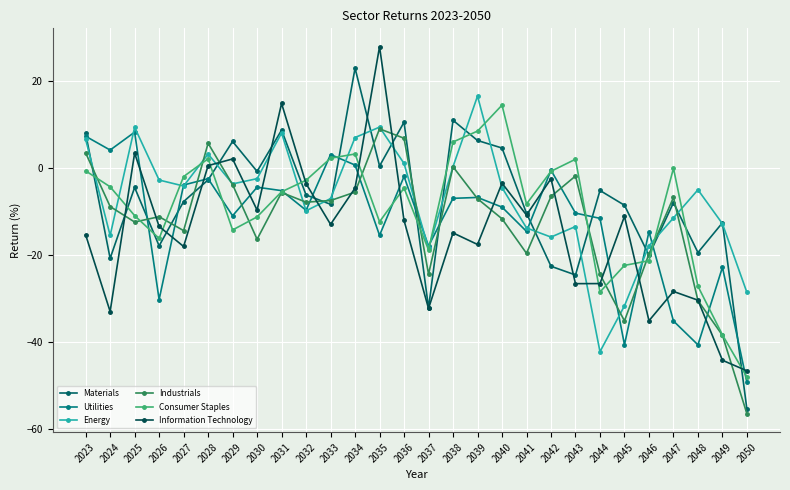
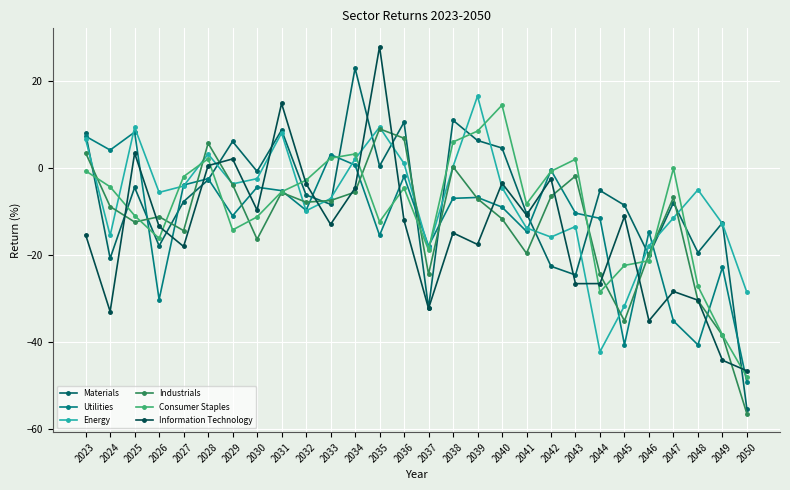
  {
    "Energy": {
      "2023": 7,
      "2024": -15,
      "2025": 9,
-     "2026": -3,
+     "2026": -6,
      "2028": 3,
      "2030": -2,
      "2031": 8,
-     "2034": 7,
+     "2034": 2,
      "2036": 1,
      "2039": 17,
      "2040": -4,
      "2041": -14,
      "2042": -16,
      "2043": -13,
      "2044": -42,
      "2045": -32,
      "2046": -18,
      "2047": -11,
      "2048": -5,
      "2050": -29
    }
  }
